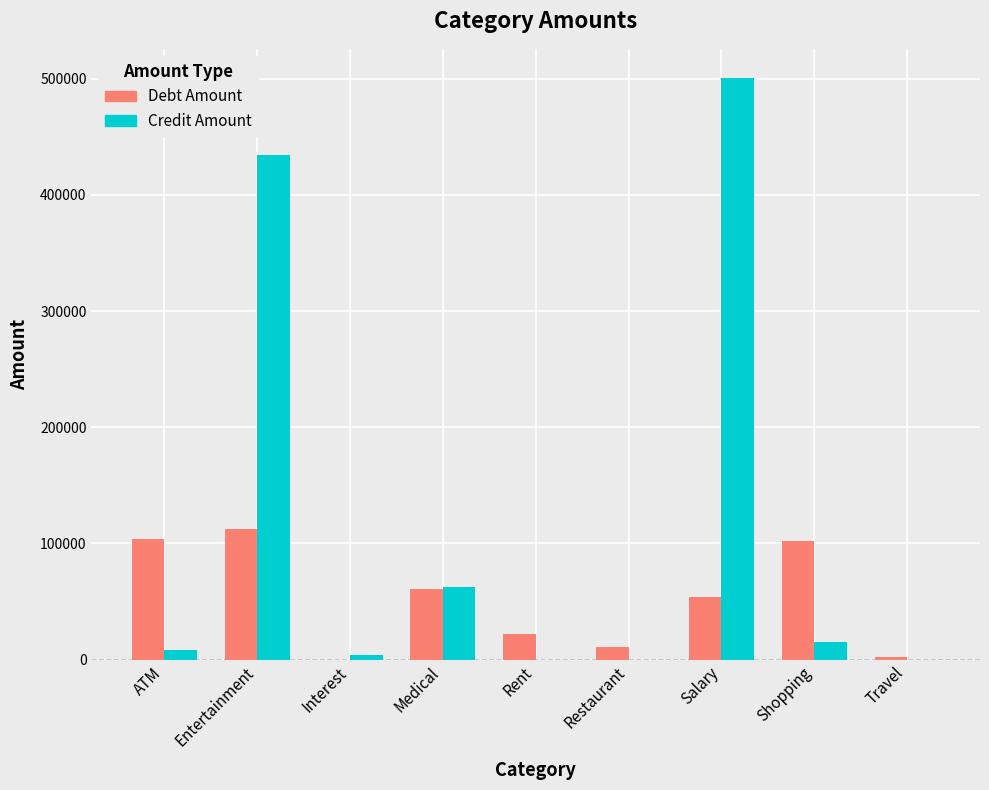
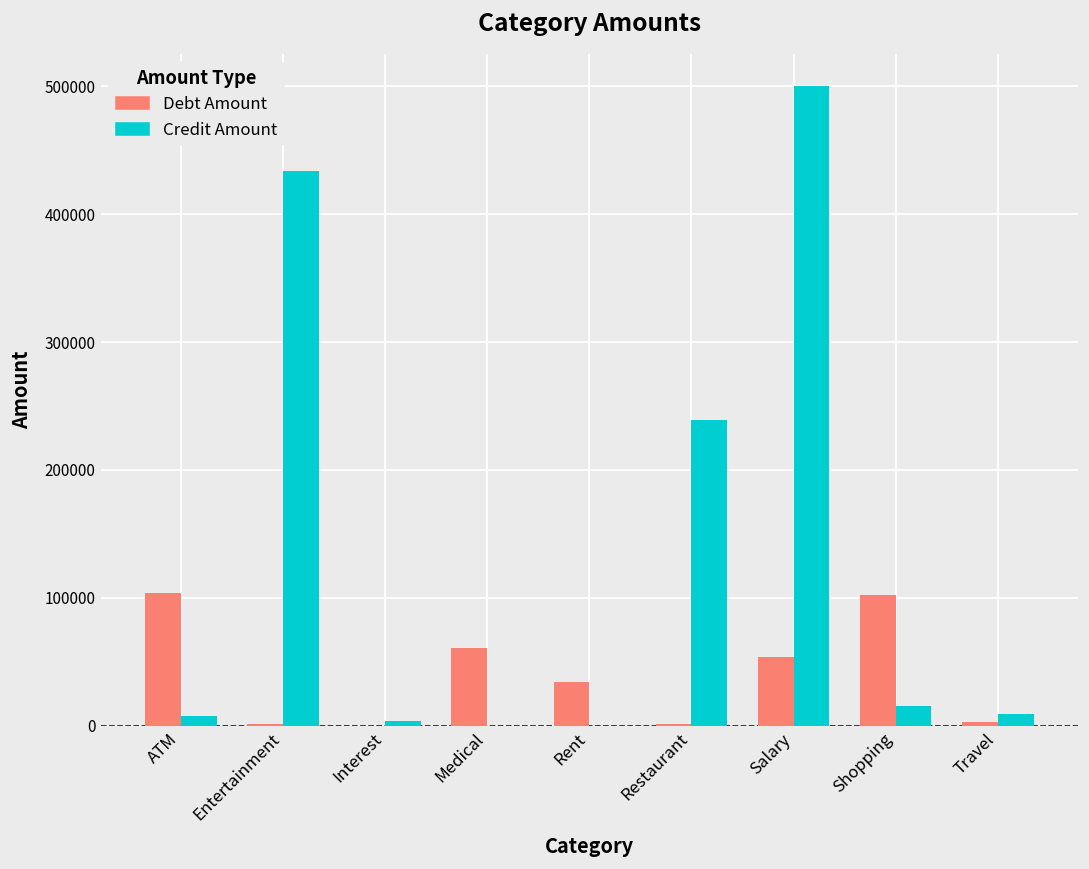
  {
    "Debt Amount": {
      "ATM": 104000,
-     "Entertainment": 113000,
+     "Entertainment": 1000,
      "Interest": 0,
      "Medical": 61000,
-     "Rent": 22000,
-     "Restaurant": 11000,
+     "Rent": 34000,
+     "Restaurant": 1000,
      "Salary": 54000,
      "Shopping": 102000,
      "Travel": 3000
    },
    "Credit Amount": {
      "ATM": 8000,
      "Entertainment": 434000,
      "Interest": 4000,
-     "Medical": 63000,
+     "Medical": 0,
      "Rent": 0,
-     "Restaurant": 0,
+     "Restaurant": 239000,
      "Salary": 501000,
      "Shopping": 15000,
-     "Travel": 0
+     "Travel": 9000
    }
  }
